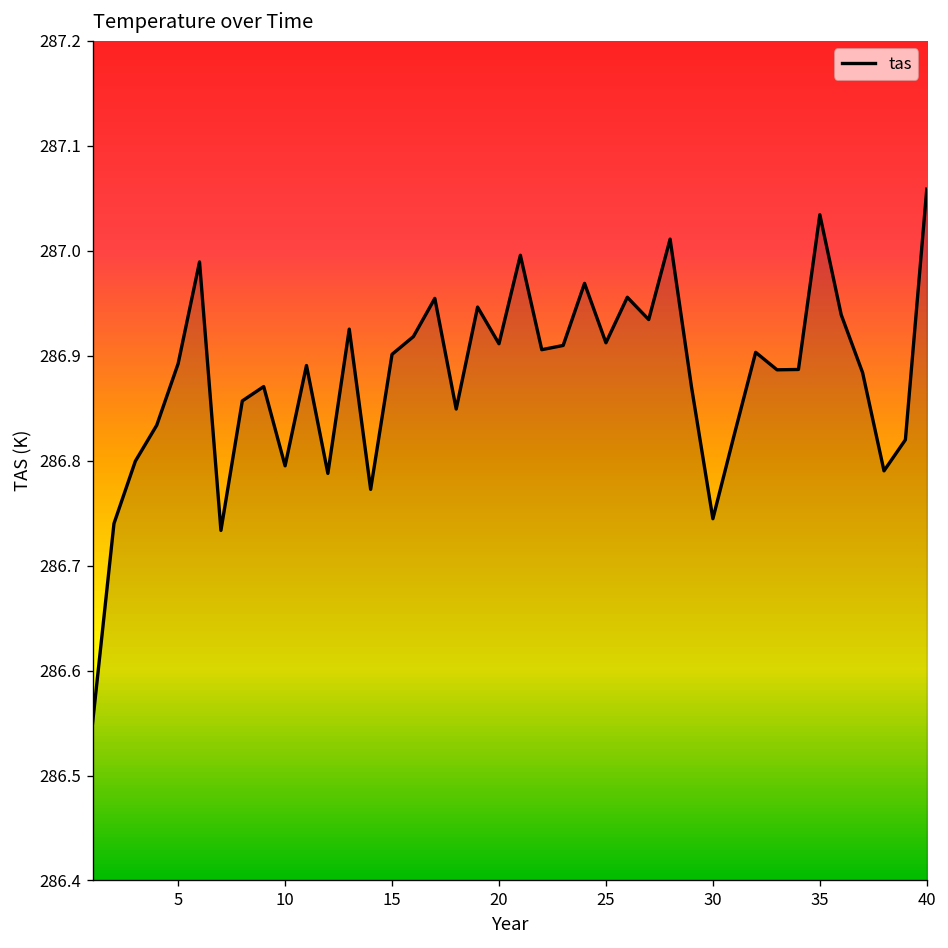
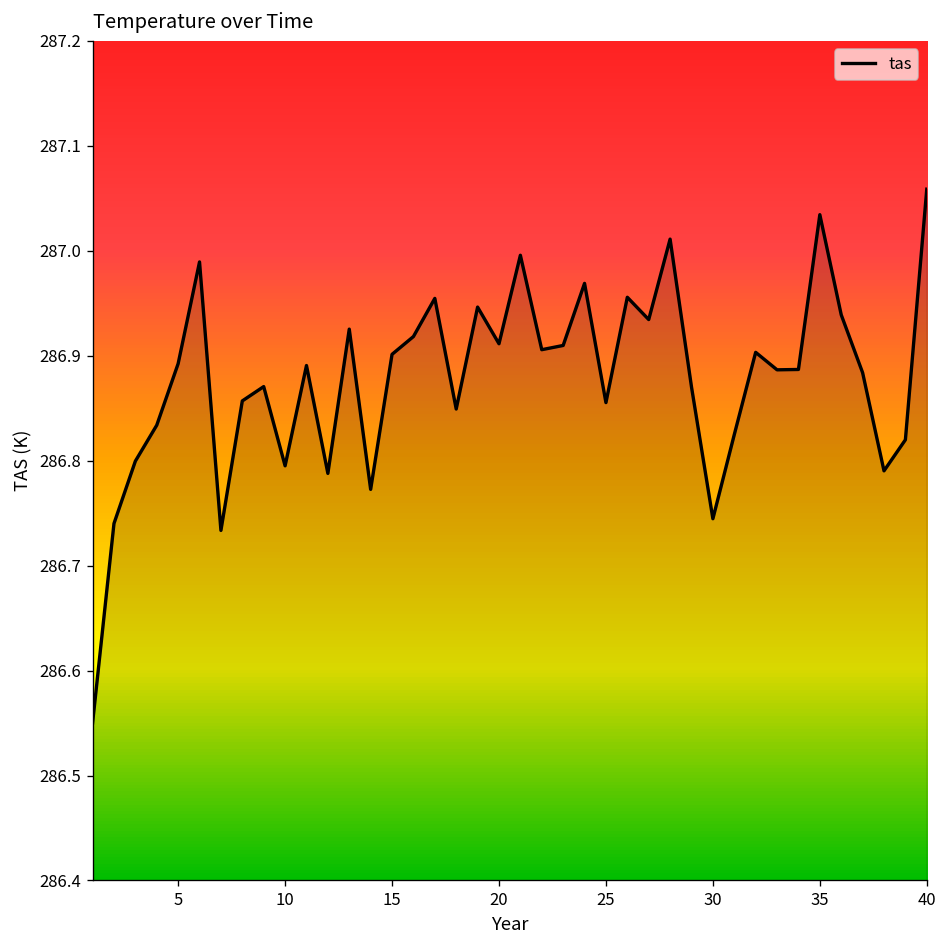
  {
    "5": 286.89,
    "10": 286.80,
    "15": 286.90,
    "20": 286.91,
-   "25": 286.91,
+   "25": 286.86,
    "30": 286.74,
    "35": 287.03,
    "40": 287.06
  }
